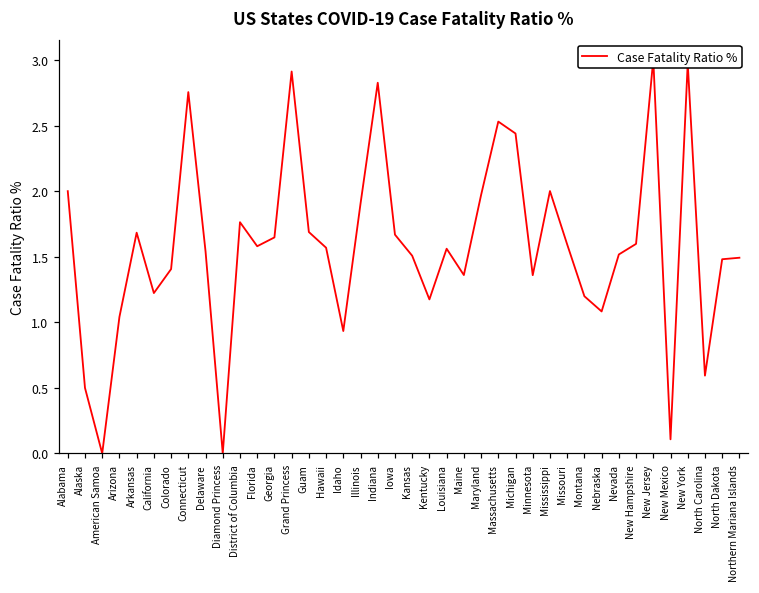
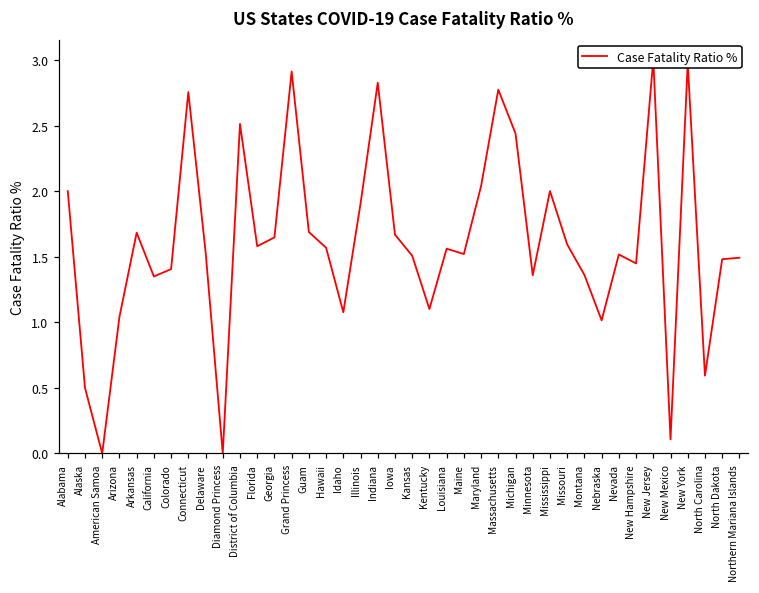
  {
    "Alabama": 2.00,
    "Alaska": 0.50,
    "American Samoa": 0.00,
    "Arizona": 1.04,
    "Arkansas": 1.68,
-   "California": 1.22,
+   "California": 1.35,
    "Colorado": 1.41,
    "Connecticut": 2.76,
    "Delaware": 1.54,
    "Diamond Princess": 0.00,
-   "District of Columbia": 1.76,
+   "District of Columbia": 2.51,
    "Florida": 1.58,
    "Georgia": 1.65,
    "Grand Princess": 2.91,
    "Guam": 1.69,
    "Hawaii": 1.57,
-   "Idaho": 0.93,
+   "Idaho": 1.08,
    "Illinois": 1.90,
    "Indiana": 2.83,
    "Iowa": 1.67,
    "Kansas": 1.51,
-   "Kentucky": 1.17,
+   "Kentucky": 1.10,
    "Louisiana": 1.56,
-   "Maine": 1.36,
-   "Maryland": 1.97,
-   "Massachusetts": 2.53,
+   "Maine": 1.52,
+   "Maryland": 2.04,
+   "Massachusetts": 2.77,
    "Michigan": 2.44,
    "Minnesota": 1.36,
    "Mississippi": 2.00,
    "Missouri": 1.59,
-   "Montana": 1.20,
-   "Nebraska": 1.08,
+   "Montana": 1.36,
+   "Nebraska": 1.02,
    "Nevada": 1.52,
-   "New Hampshire": 1.60,
+   "New Hampshire": 1.45,
    "New Mexico": 0.11,
    "North Carolina": 0.59,
    "North Dakota": 1.48,
    "Northern Mariana Islands": 1.49
  }
